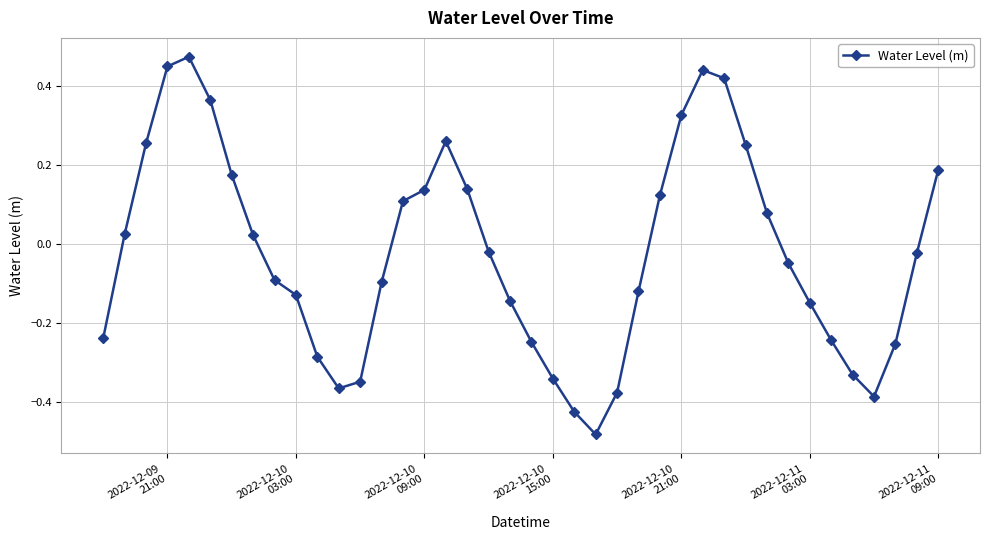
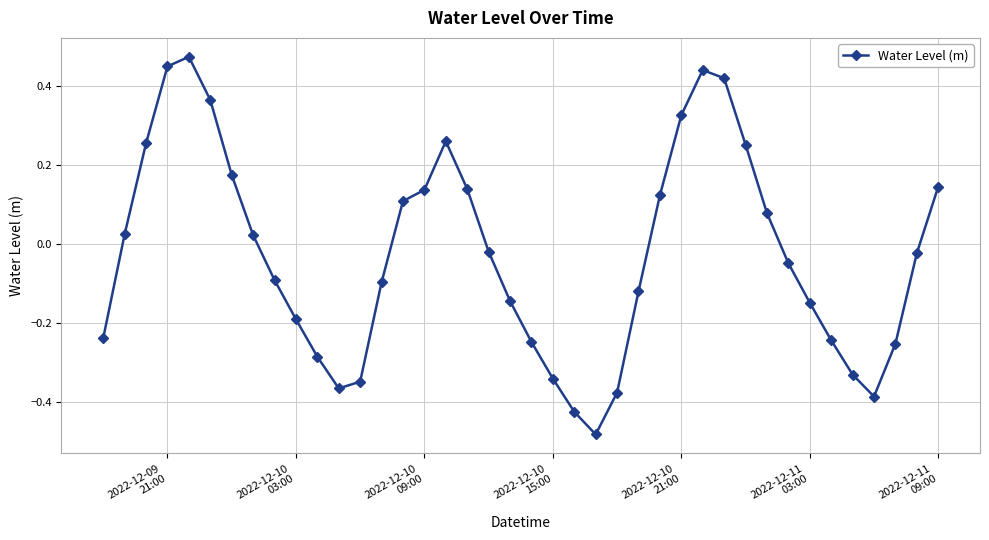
  {
    "2022-12-09 21:00": 0.45,
-   "2022-12-10 03:00": -0.13,
+   "2022-12-10 03:00": -0.19,
    "2022-12-10 09:00": 0.14,
    "2022-12-10 15:00": -0.34,
    "2022-12-10 21:00": 0.33,
    "2022-12-11 03:00": -0.15,
-   "2022-12-11 09:00": 0.19
+   "2022-12-11 09:00": 0.15
  }
